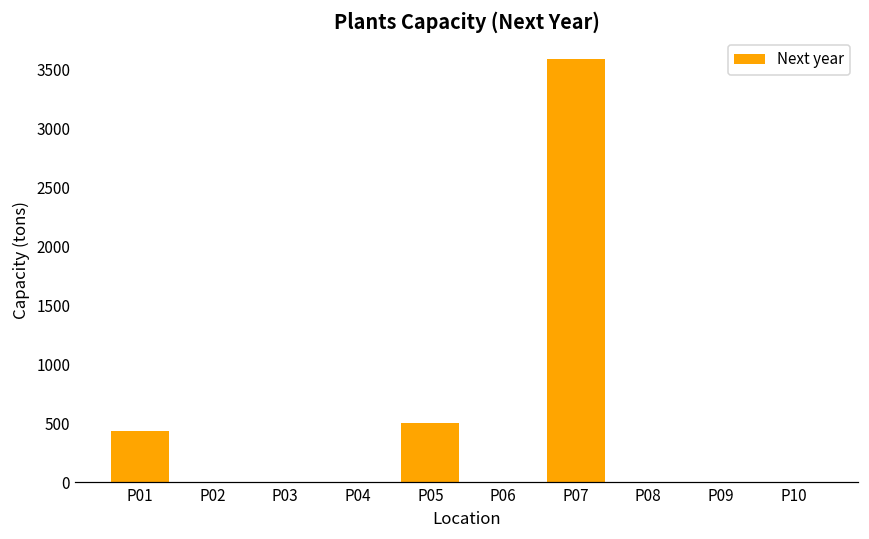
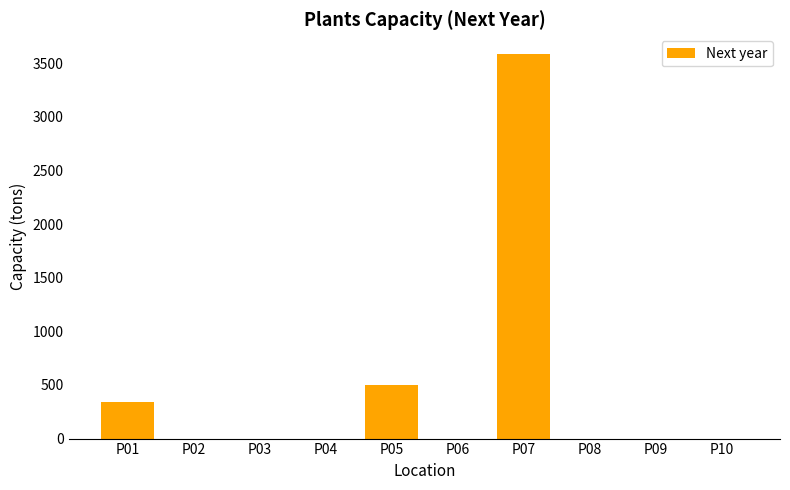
  {
-   "P01": 430,
+   "P01": 350,
    "P02": 0,
    "P03": 0,
    "P04": 0,
    "P05": 500,
    "P06": 0,
    "P07": 3590,
    "P08": 0,
    "P09": 0,
    "P10": 0
  }
